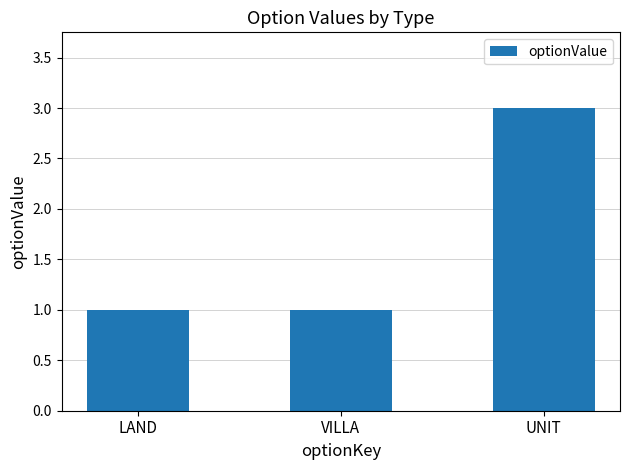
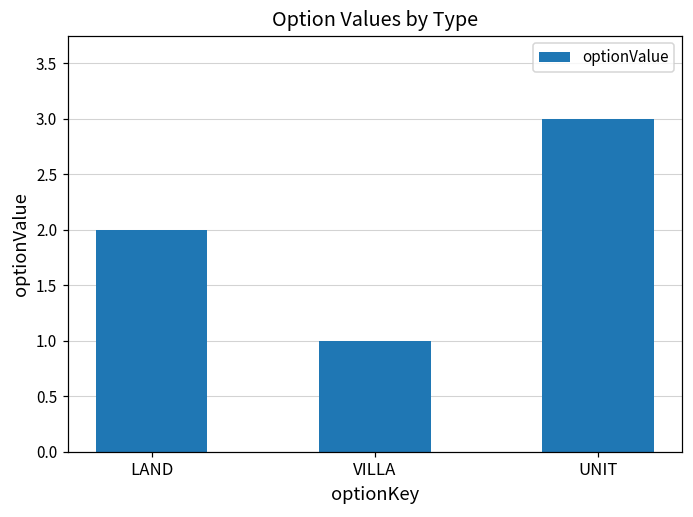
  {
-   "LAND": 1,
+   "LAND": 2,
    "VILLA": 1,
    "UNIT": 3
  }
